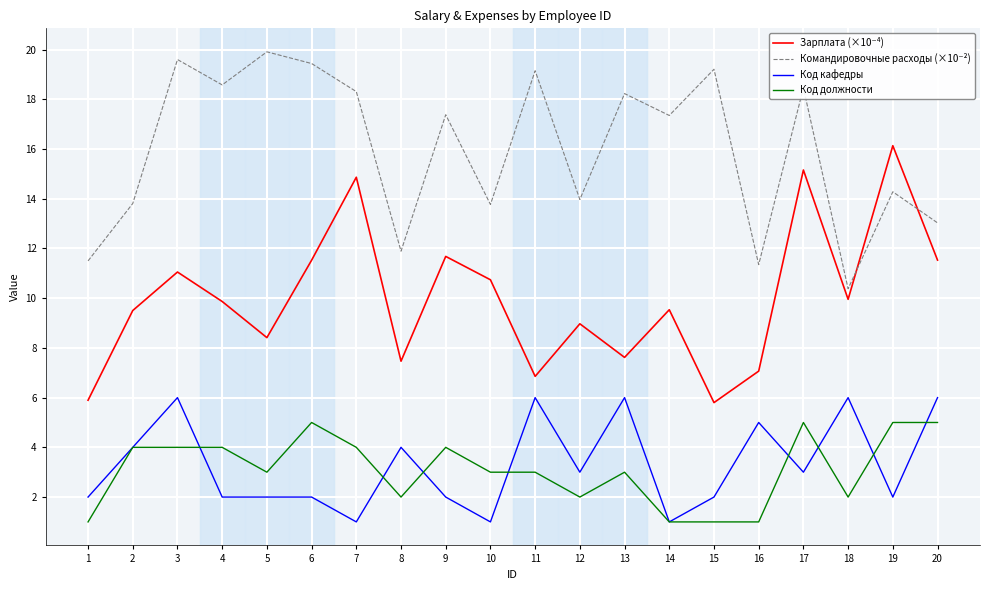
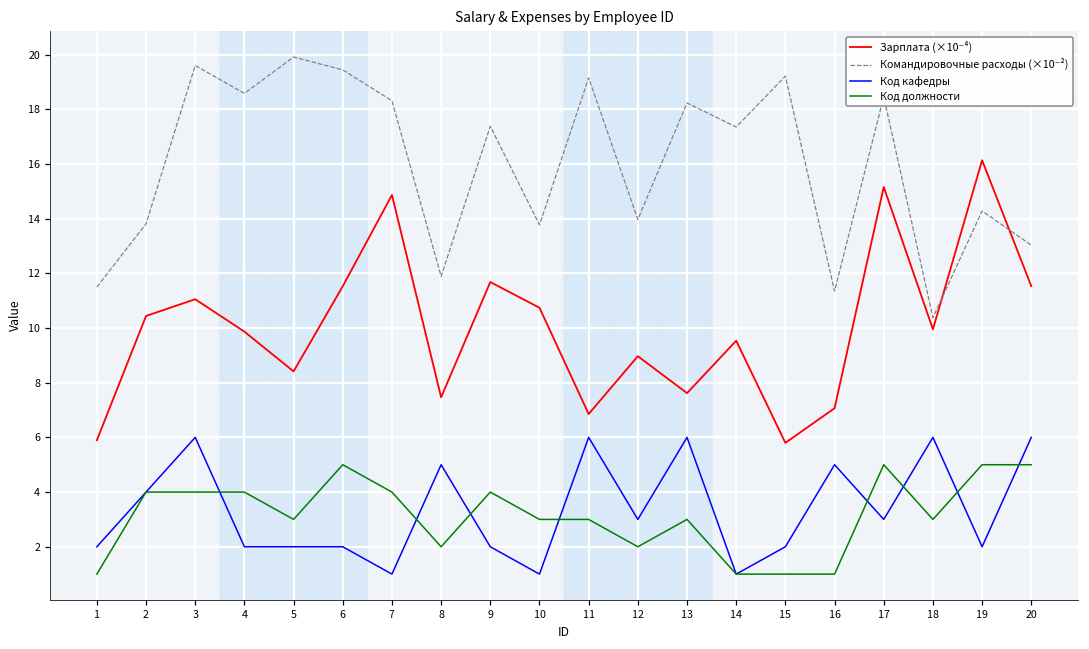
  {
    "Зарплата (×10⁻⁴)": {
      "1": 5.9,
-     "2": 9.5,
+     "2": 10.4,
      "3": 11.1,
      "4": 9.9,
      "5": 8.4,
      "6": 11.5,
      "7": 14.9,
      "8": 7.5,
      "9": 11.7,
      "10": 10.7,
      "11": 6.9,
      "12": 9.0,
      "13": 7.6,
      "14": 9.5,
      "15": 5.8,
      "16": 7.1,
      "17": 15.2,
      "18": 10.0,
      "19": 16.1,
      "20": 11.5
    },
    "Командировочные расходы (×10⁻²)": {
      "1": 11.5,
      "2": 13.8,
      "3": 19.6,
      "4": 18.6,
      "5": 19.9,
      "6": 19.4,
      "7": 18.3,
      "8": 11.9,
      "9": 17.4,
      "10": 13.8,
      "11": 19.2,
      "12": 14.0,
      "13": 18.2,
      "14": 17.4,
      "15": 19.2,
      "16": 11.4,
      "18": 10.4,
      "19": 14.3,
      "20": 13.0
    },
    "Код кафедры": {
      "1": 2,
      "3": 6,
      "4": 2,
      "5": 2,
      "6": 2,
      "7": 1,
-     "8": 4,
+     "8": 5,
      "9": 2,
      "10": 1,
      "11": 6,
      "12": 3,
      "13": 6,
      "15": 2,
      "16": 5,
      "17": 3,
      "18": 6,
      "19": 2,
      "20": 6
    },
    "Код должности": {
      "1": 1,
      "3": 4,
      "4": 4,
      "5": 3,
      "6": 5,
      "7": 4,
      "8": 2,
      "9": 4,
      "10": 3,
      "11": 3,
      "12": 2,
      "13": 3,
      "15": 1,
      "16": 1,
      "17": 5,
-     "18": 2,
+     "18": 3,
      "19": 5,
      "20": 5
    }
  }
